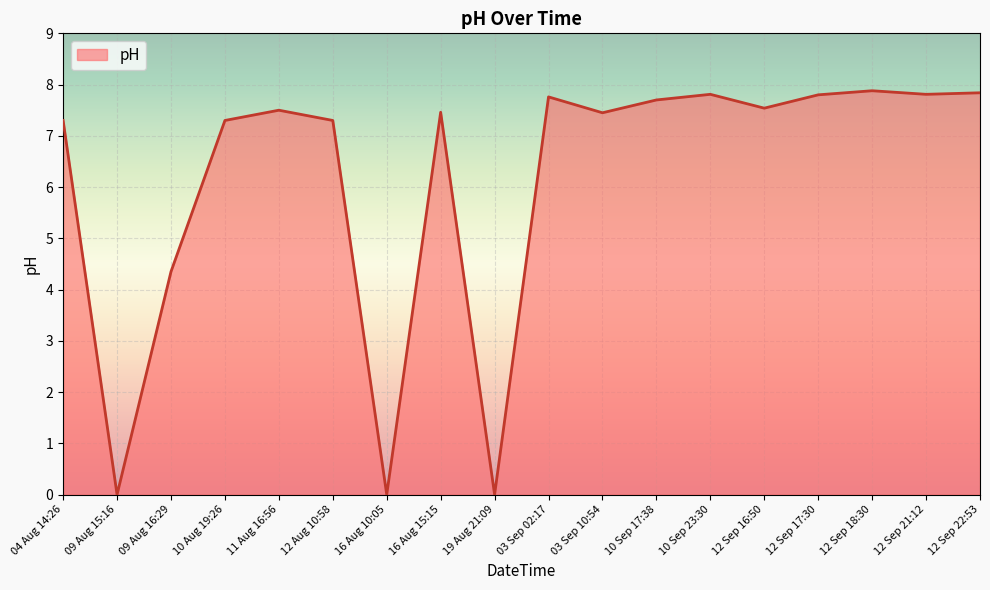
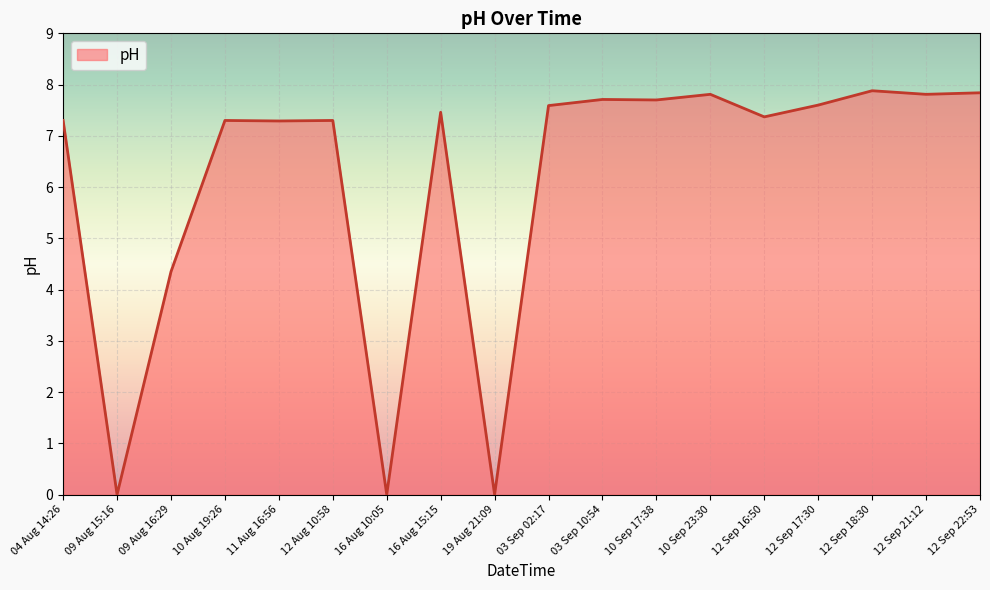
  {
    "04 Aug 14:26": 7.3,
    "09 Aug 15:16": 0.0,
    "09 Aug 16:29": 4.4,
    "10 Aug 19:26": 7.3,
-   "11 Aug 16:56": 7.5,
+   "11 Aug 16:56": 7.3,
    "12 Aug 10:58": 7.3,
    "16 Aug 10:05": 0.0,
    "16 Aug 15:15": 7.5,
    "19 Aug 21:09": 0.0,
-   "03 Sep 02:17": 7.8,
-   "03 Sep 10:54": 7.5,
+   "03 Sep 02:17": 7.6,
+   "03 Sep 10:54": 7.7,
    "10 Sep 17:38": 7.7,
    "10 Sep 23:30": 7.8,
-   "12 Sep 16:50": 7.5,
-   "12 Sep 17:30": 7.8,
+   "12 Sep 16:50": 7.4,
+   "12 Sep 17:30": 7.6,
    "12 Sep 18:30": 7.9,
    "12 Sep 21:12": 7.8,
    "12 Sep 22:53": 7.8
  }
